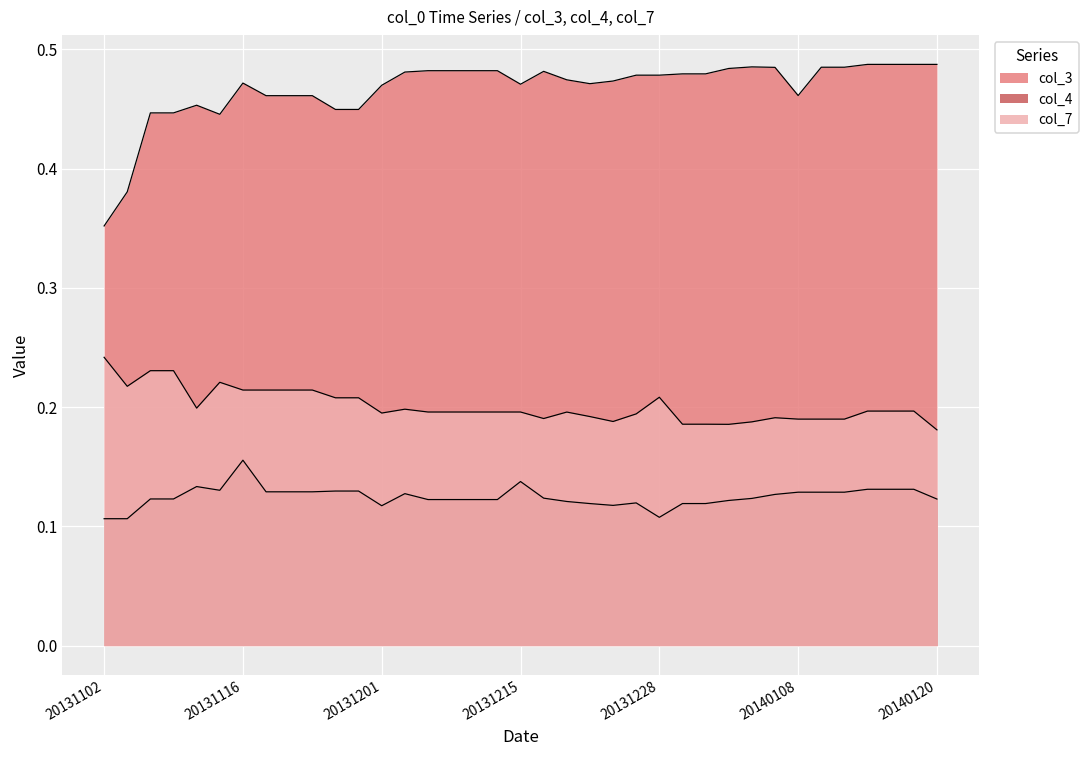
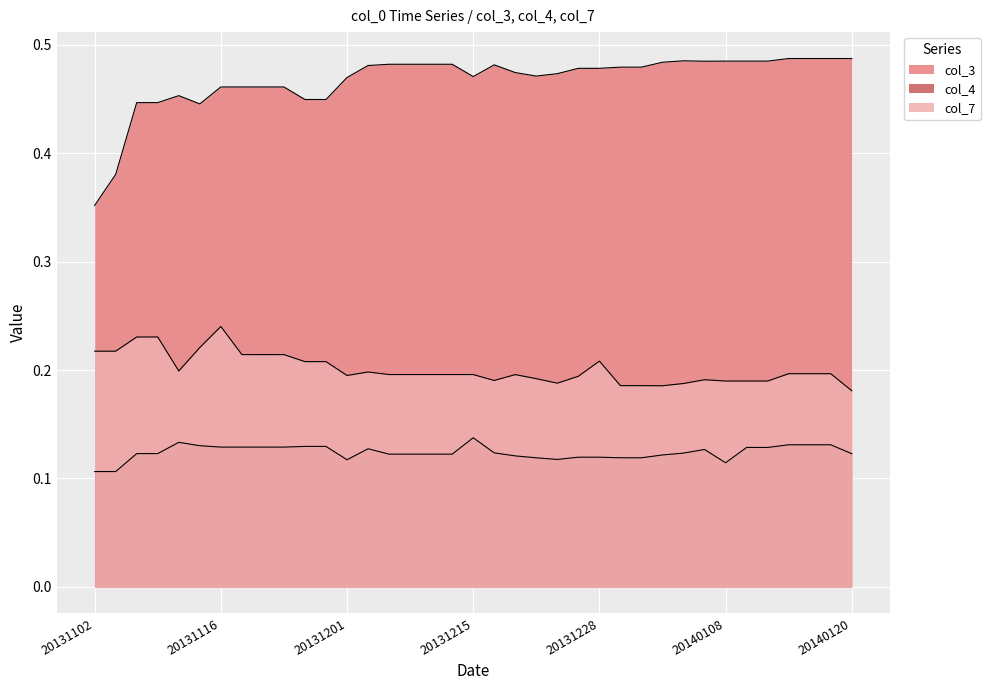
  {
    "col_3": {
      "20131102": 0.352,
-     "20131116": 0.472,
+     "20131116": 0.461,
      "20131201": 0.470,
      "20131215": 0.471,
      "20131228": 0.478,
-     "20140108": 0.461,
+     "20140108": 0.485,
      "20140120": 0.487
    },
    "col_4": {
      "20131102": 0.106,
-     "20131116": 0.155,
+     "20131116": 0.129,
      "20131201": 0.117,
      "20131215": 0.138,
-     "20131228": 0.108,
-     "20140108": 0.129,
+     "20131228": 0.120,
+     "20140108": 0.114,
      "20140120": 0.123
    },
    "col_7": {
-     "20131102": 0.242,
-     "20131116": 0.214,
+     "20131102": 0.217,
+     "20131116": 0.240,
      "20131201": 0.195,
      "20131215": 0.196,
      "20131228": 0.208,
      "20140108": 0.190,
      "20140120": 0.181
    }
  }
